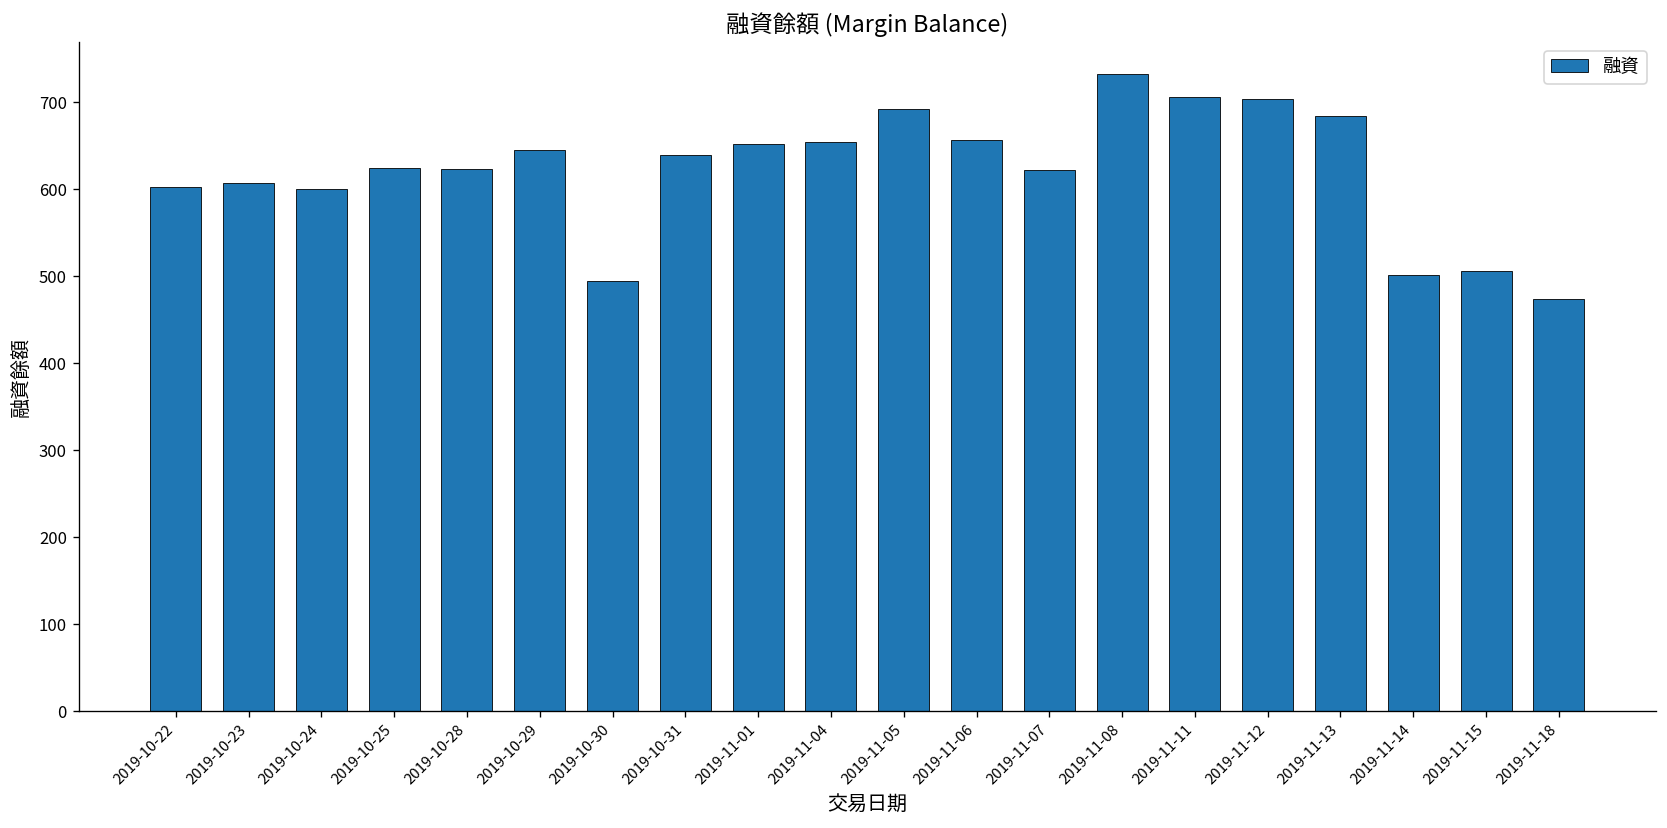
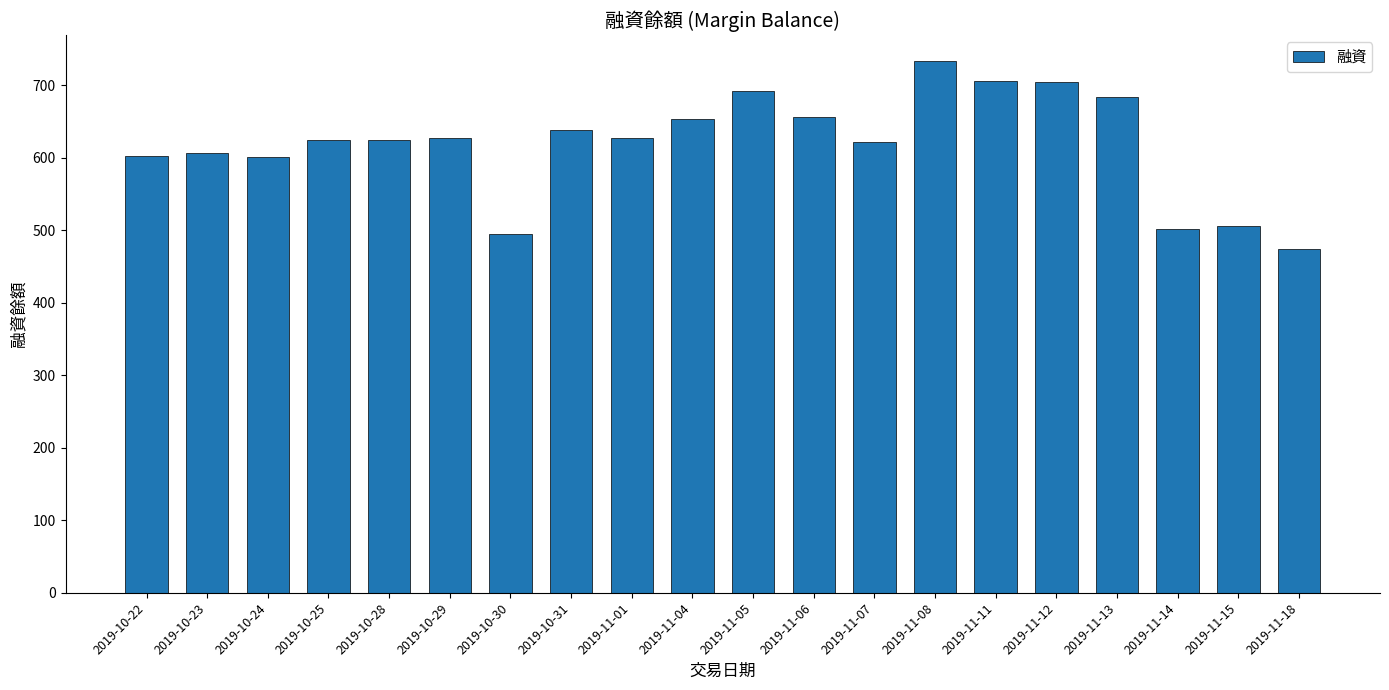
  {
    "2019-10-22": 600,
    "2019-10-23": 610,
    "2019-10-24": 600,
    "2019-10-25": 630,
    "2019-10-28": 620,
-   "2019-10-29": 650,
+   "2019-10-29": 630,
    "2019-10-30": 500,
    "2019-10-31": 640,
-   "2019-11-01": 650,
+   "2019-11-01": 630,
    "2019-11-04": 650,
    "2019-11-05": 690,
    "2019-11-06": 660,
    "2019-11-07": 620,
    "2019-11-08": 730,
    "2019-11-11": 710,
    "2019-11-12": 700,
    "2019-11-13": 680,
    "2019-11-14": 500,
    "2019-11-15": 510,
    "2019-11-18": 470
  }
